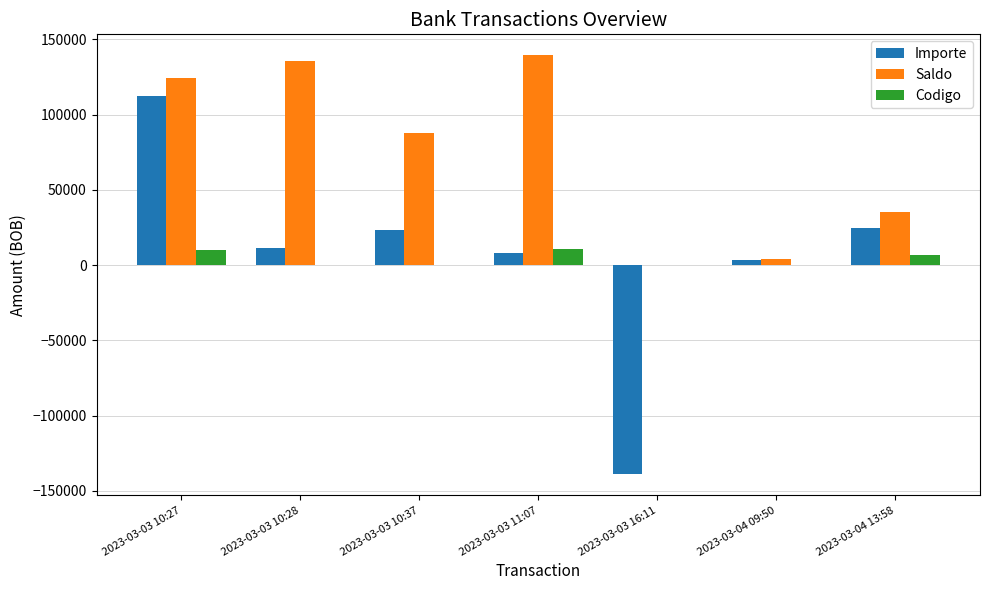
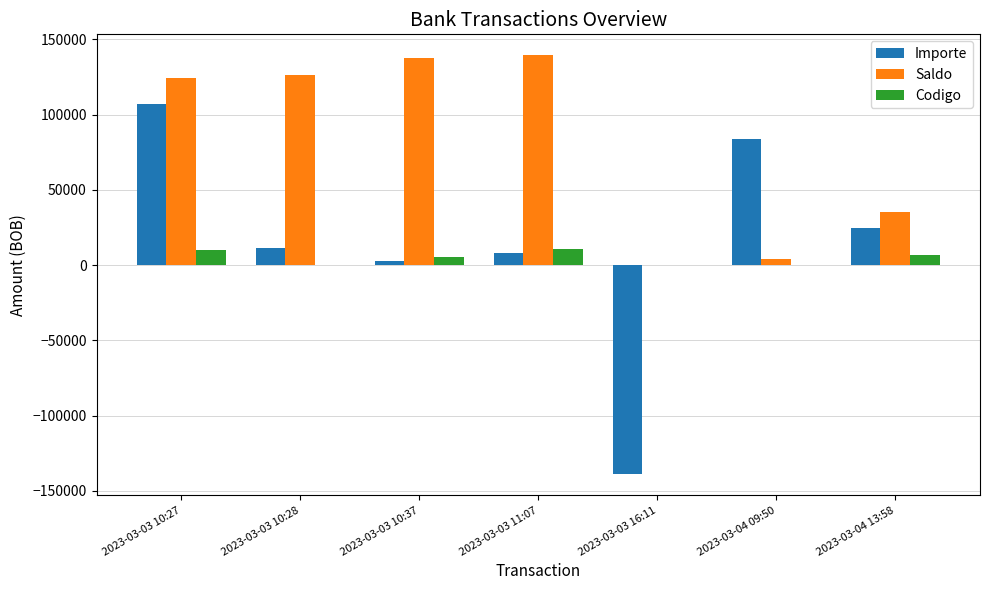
  {
    "Importe": {
-     "2023-03-03 10:27": 112000,
+     "2023-03-03 10:27": 107000,
      "2023-03-03 10:28": 11000,
-     "2023-03-03 10:37": 24000,
+     "2023-03-03 10:37": 2000,
      "2023-03-03 11:07": 8000,
      "2023-03-03 16:11": -139000,
-     "2023-03-04 09:50": 4000,
+     "2023-03-04 09:50": 84000,
      "2023-03-04 13:58": 24000
    },
    "Saldo": {
      "2023-03-03 10:27": 124000,
-     "2023-03-03 10:28": 135000,
-     "2023-03-03 10:37": 88000,
+     "2023-03-03 10:28": 127000,
+     "2023-03-03 10:37": 138000,
      "2023-03-03 11:07": 139000,
      "2023-03-04 09:50": 4000,
      "2023-03-04 13:58": 35000
    },
    "Codigo": {
      "2023-03-03 10:27": 10000,
-     "2023-03-03 10:37": 0,
+     "2023-03-03 10:37": 6000,
      "2023-03-03 11:07": 11000,
      "2023-03-04 13:58": 7000
    }
  }
